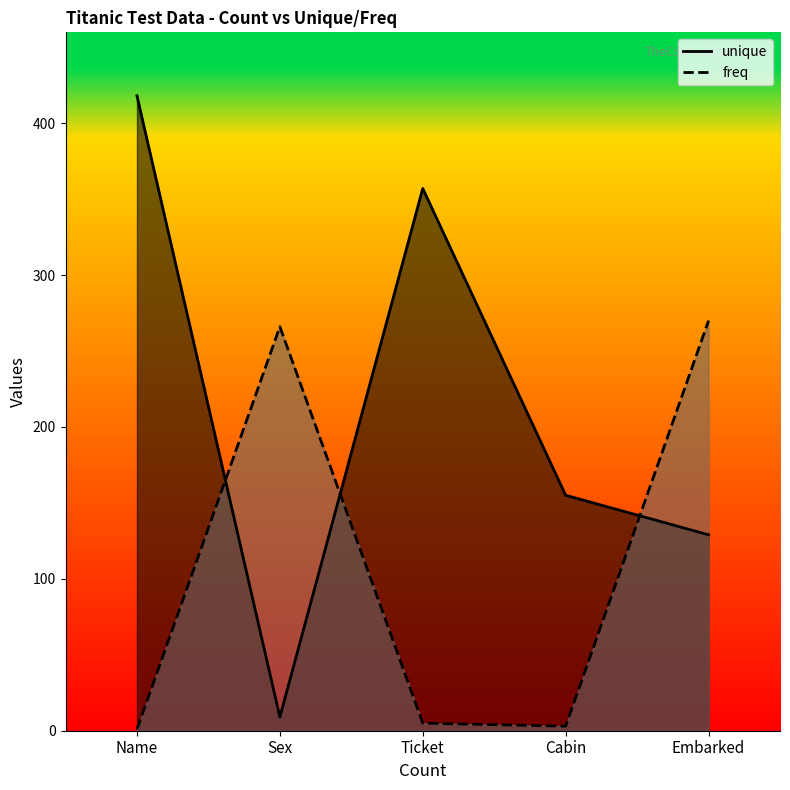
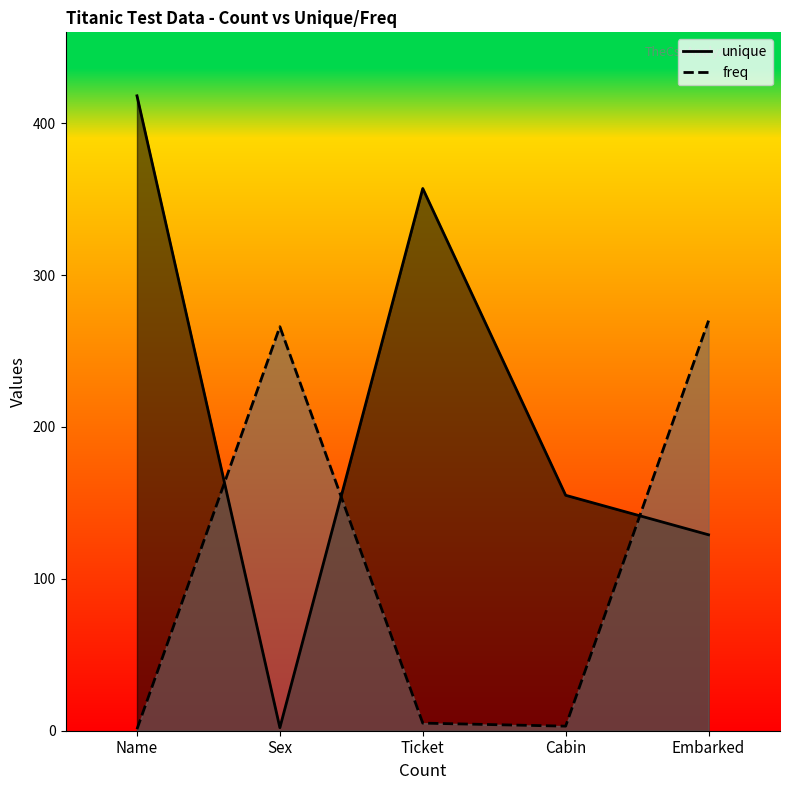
  {
    "unique": {
      "Name": 418,
-     "Sex": 9,
+     "Sex": 2,
      "Ticket": 357,
      "Cabin": 155,
      "Embarked": 129
    }
  }
